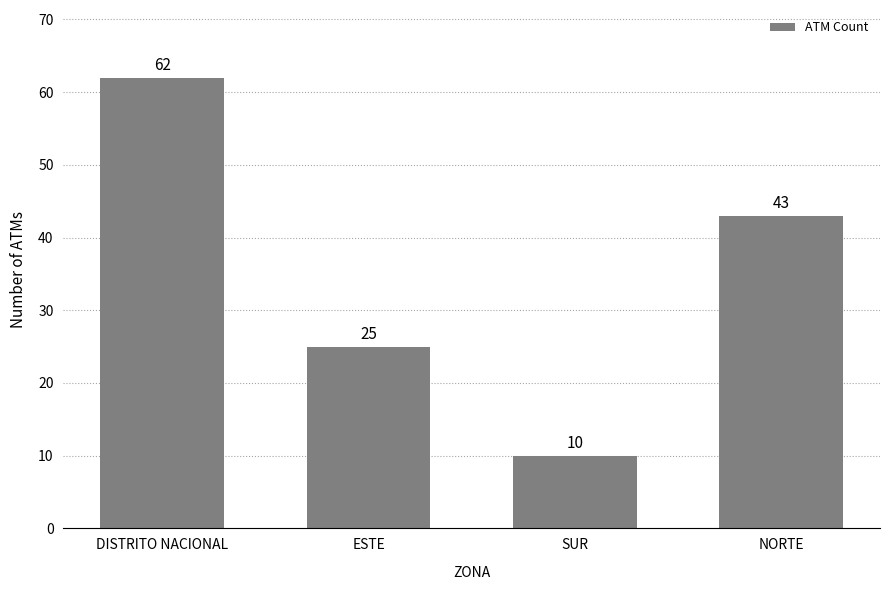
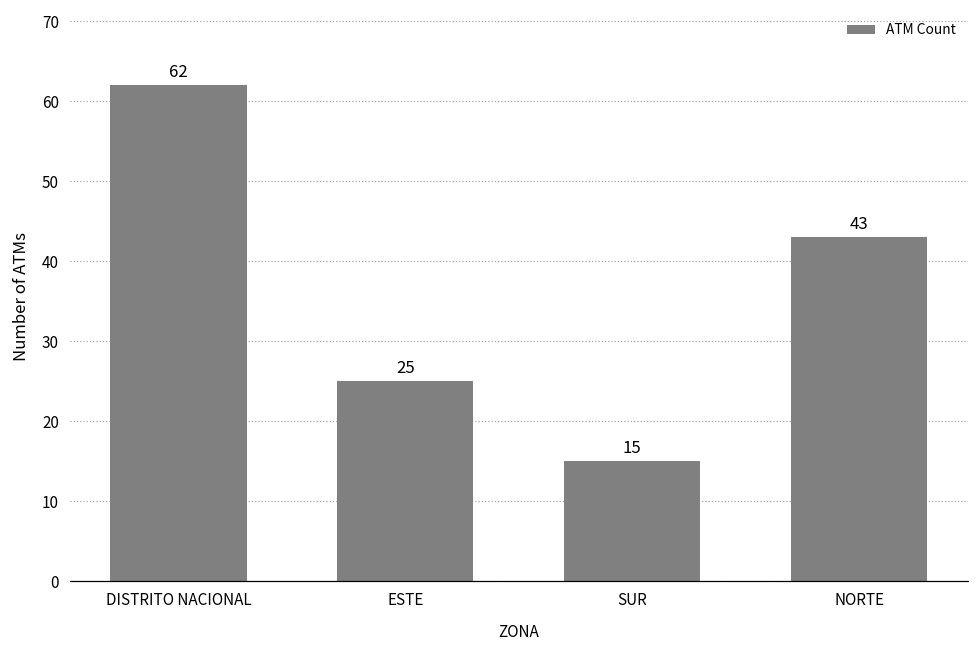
  {
    "DISTRITO NACIONAL": 62,
    "ESTE": 25,
-   "SUR": 10,
+   "SUR": 15,
    "NORTE": 43
  }
